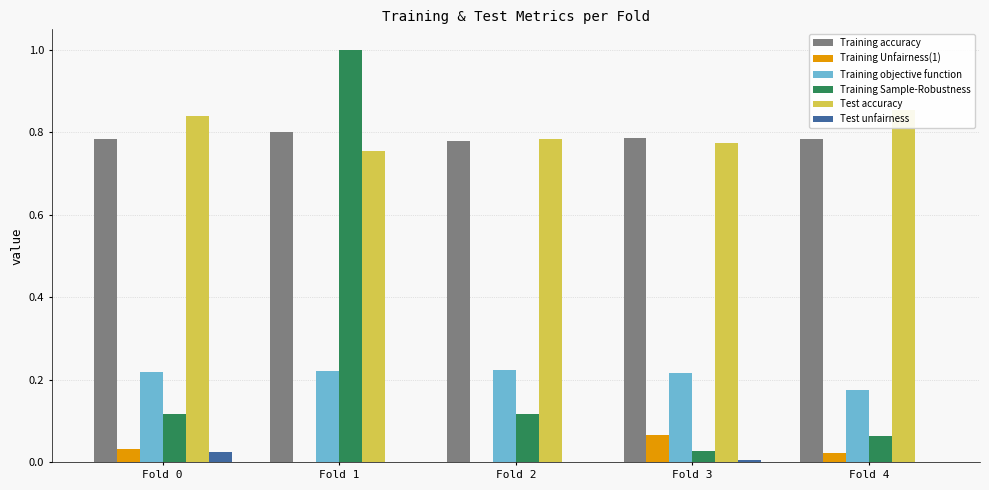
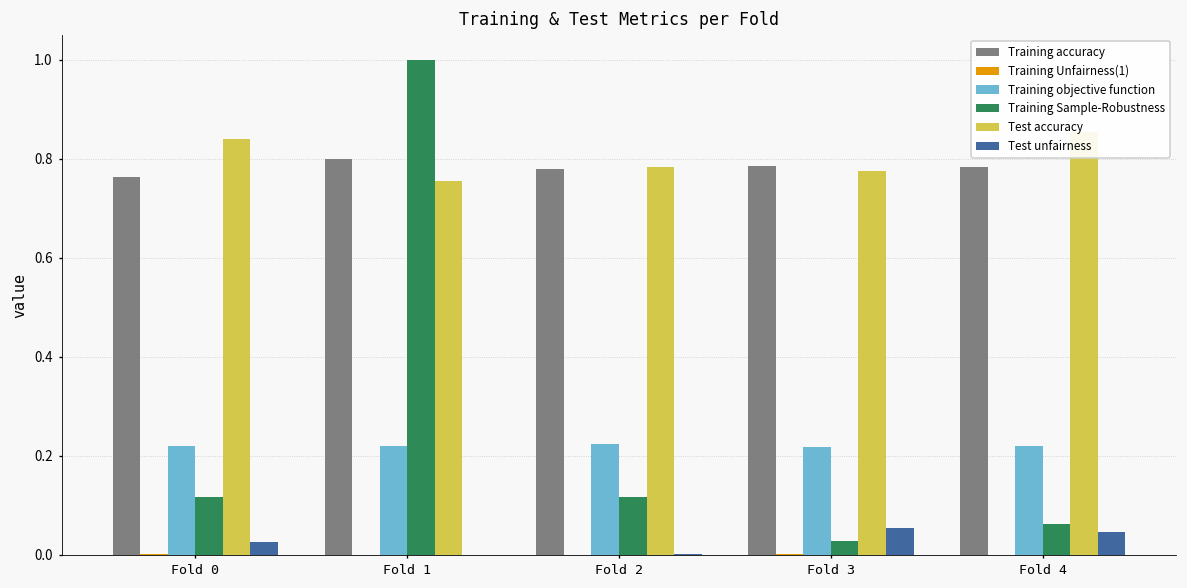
  {
    "Training accuracy": {
-     "Fold 0": 0.78,
+     "Fold 0": 0.76,
      "Fold 1": 0.80,
      "Fold 2": 0.78,
      "Fold 3": 0.79,
      "Fold 4": 0.78
    },
    "Training Unfairness(1)": {
-     "Fold 0": 0.03,
+     "Fold 0": 0.00,
      "Fold 1": 0.00,
-     "Fold 3": 0.07,
-     "Fold 4": 0.02
+     "Fold 3": 0.00,
+     "Fold 4": 0.00
    },
    "Training objective function": {
      "Fold 0": 0.22,
      "Fold 1": 0.22,
      "Fold 2": 0.22,
      "Fold 3": 0.22,
-     "Fold 4": 0.18
+     "Fold 4": 0.22
    },
    "Training Sample-Robustness": {
      "Fold 0": 0.12,
      "Fold 1": 1.00,
      "Fold 2": 0.12,
      "Fold 3": 0.03,
      "Fold 4": 0.06
    },
    "Test accuracy": {
      "Fold 0": 0.84,
      "Fold 1": 0.75,
      "Fold 2": 0.78,
      "Fold 3": 0.78
    },
    "Test unfairness": {
      "Fold 0": 0.03,
      "Fold 1": 0.00,
-     "Fold 3": 0.01,
-     "Fold 4": 0.00
+     "Fold 3": 0.05,
+     "Fold 4": 0.05
    }
  }
